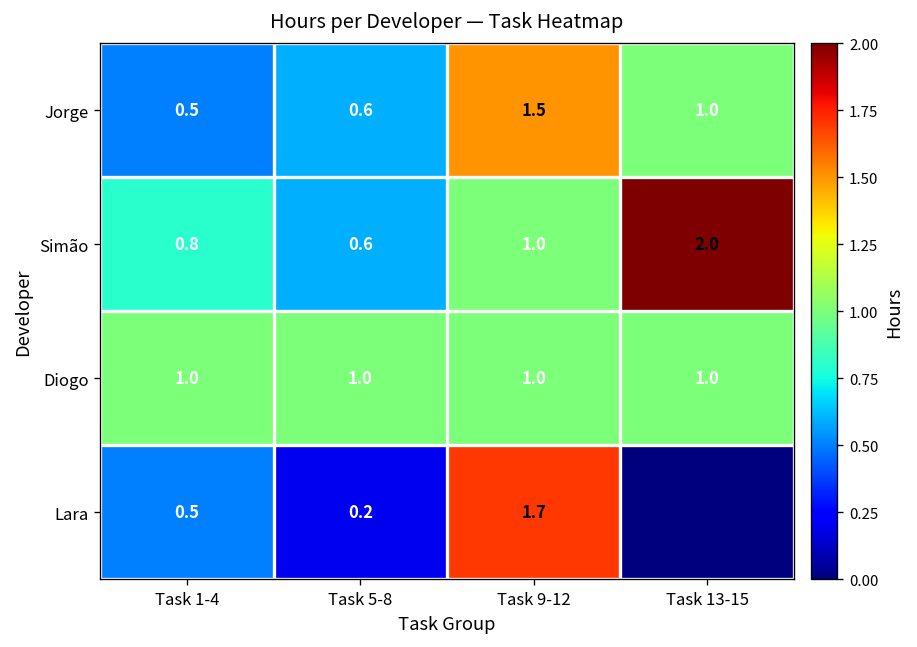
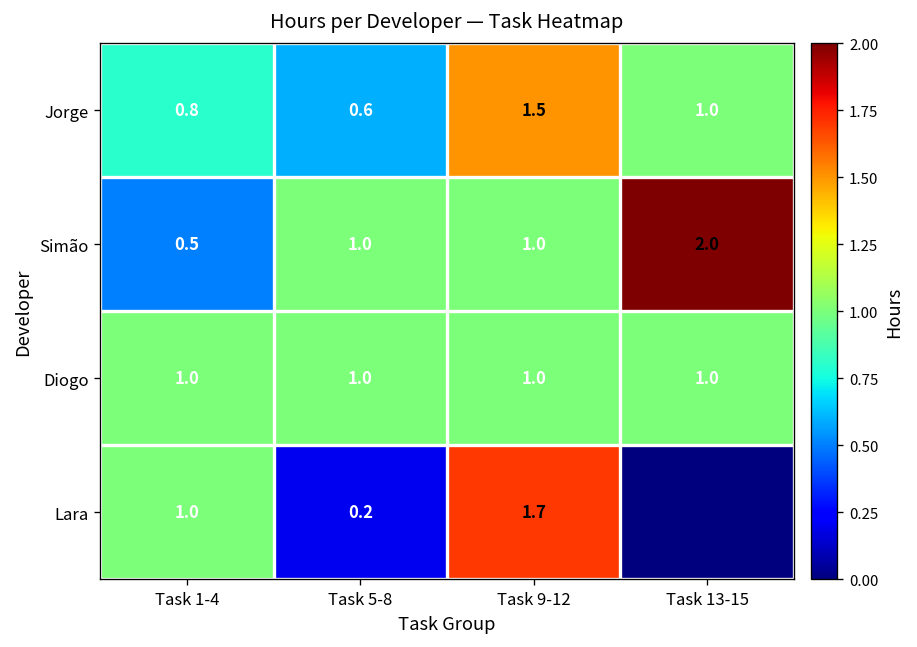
  {
    "Jorge": {
-     "Task 1-4": 0.5,
+     "Task 1-4": 0.8,
      "Task 5-8": 0.6,
      "Task 9-12": 1.5,
      "Task 13-15": 1.0
    },
    "Simão": {
-     "Task 1-4": 0.8,
-     "Task 5-8": 0.6,
+     "Task 1-4": 0.5,
+     "Task 5-8": 1.0,
      "Task 9-12": 1.0,
      "Task 13-15": 2.0
    },
    "Diogo": {
      "Task 1-4": 1.0,
      "Task 5-8": 1.0,
      "Task 9-12": 1.0,
      "Task 13-15": 1.0
    },
    "Lara": {
-     "Task 1-4": 0.5,
+     "Task 1-4": 1.0,
      "Task 5-8": 0.2,
      "Task 9-12": 1.7
    }
  }
